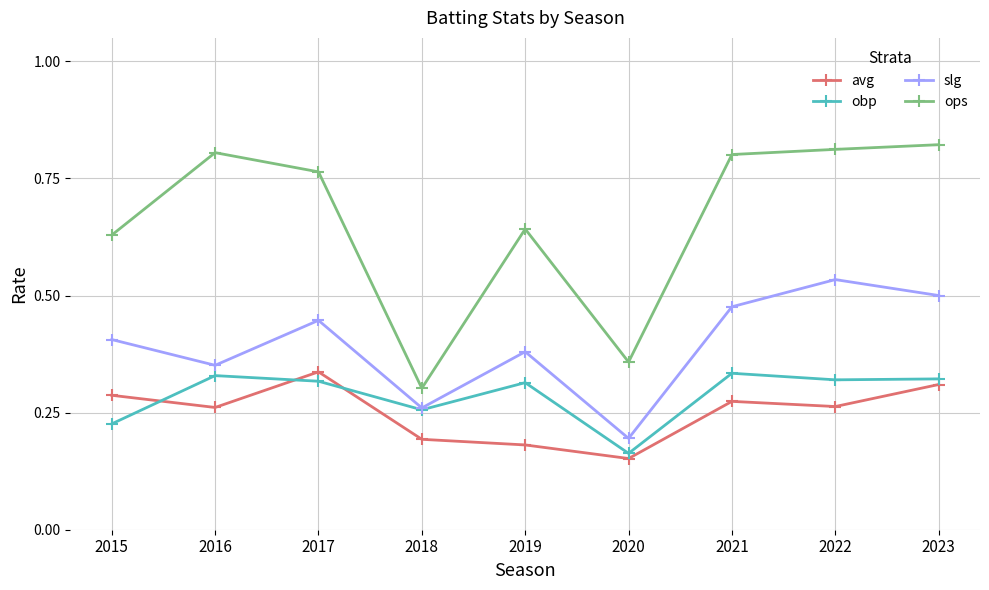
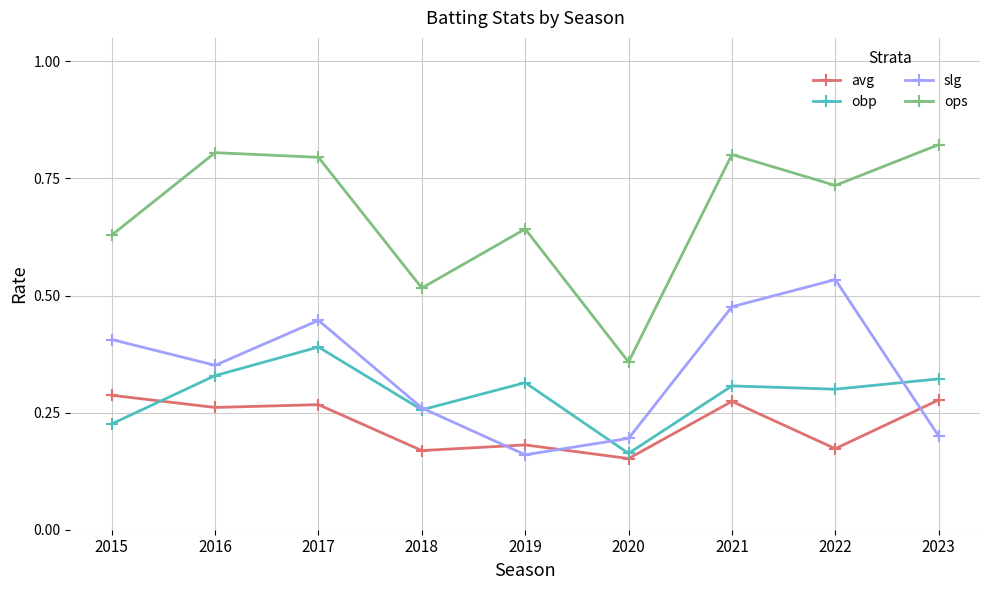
  {
    "avg": {
      "2015": 0.29,
      "2016": 0.26,
-     "2017": 0.34,
-     "2018": 0.19,
+     "2017": 0.27,
+     "2018": 0.17,
      "2019": 0.18,
      "2020": 0.15,
      "2021": 0.27,
-     "2022": 0.26,
-     "2023": 0.31
+     "2022": 0.17,
+     "2023": 0.28
    },
    "obp": {
      "2015": 0.23,
      "2016": 0.33,
-     "2017": 0.32,
+     "2017": 0.39,
      "2019": 0.31,
      "2020": 0.16,
-     "2021": 0.33,
-     "2022": 0.32,
+     "2021": 0.31,
+     "2022": 0.30,
      "2023": 0.32
    },
    "slg": {
      "2015": 0.41,
      "2016": 0.35,
      "2017": 0.45,
-     "2019": 0.38,
+     "2019": 0.16,
      "2020": 0.20,
      "2021": 0.48,
      "2022": 0.53,
-     "2023": 0.5
+     "2023": 0.2
    },
    "ops": {
      "2015": 0.63,
      "2016": 0.81,
-     "2017": 0.76,
-     "2018": 0.30,
+     "2017": 0.80,
+     "2018": 0.52,
      "2019": 0.64,
      "2020": 0.36,
      "2021": 0.80,
-     "2022": 0.81,
+     "2022": 0.74,
      "2023": 0.82
    }
  }
